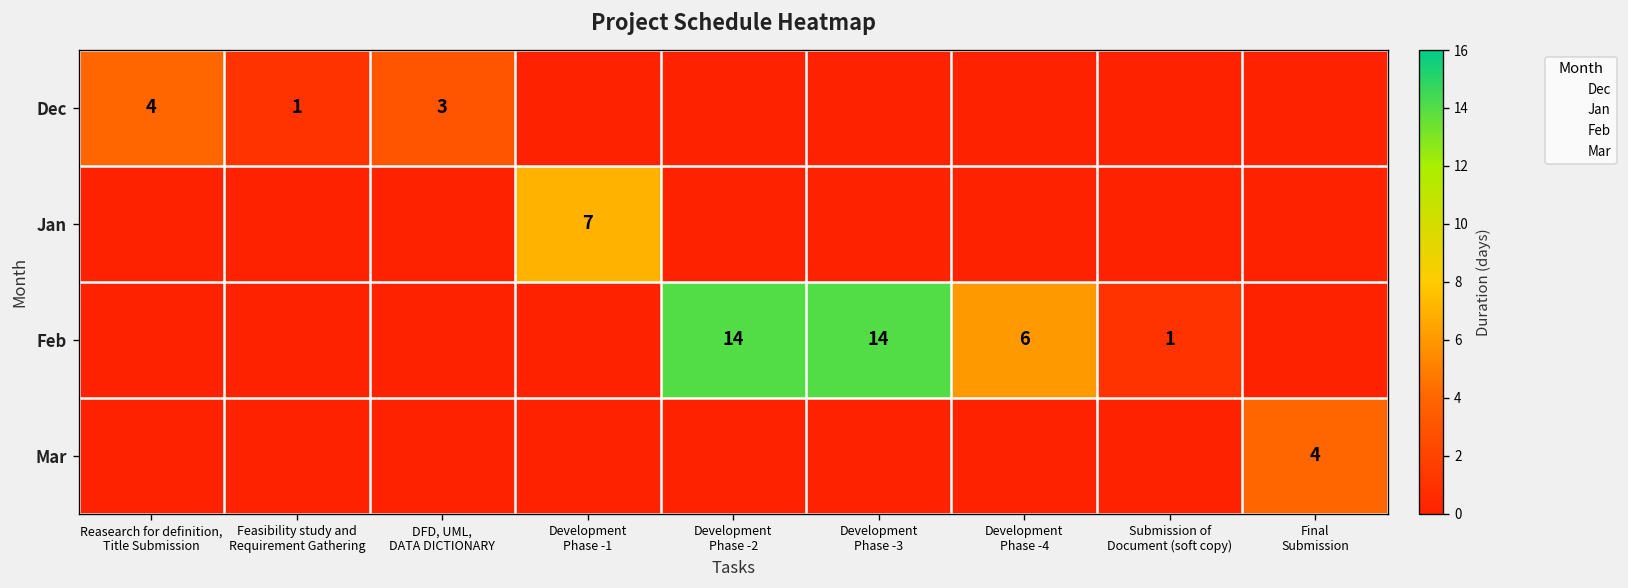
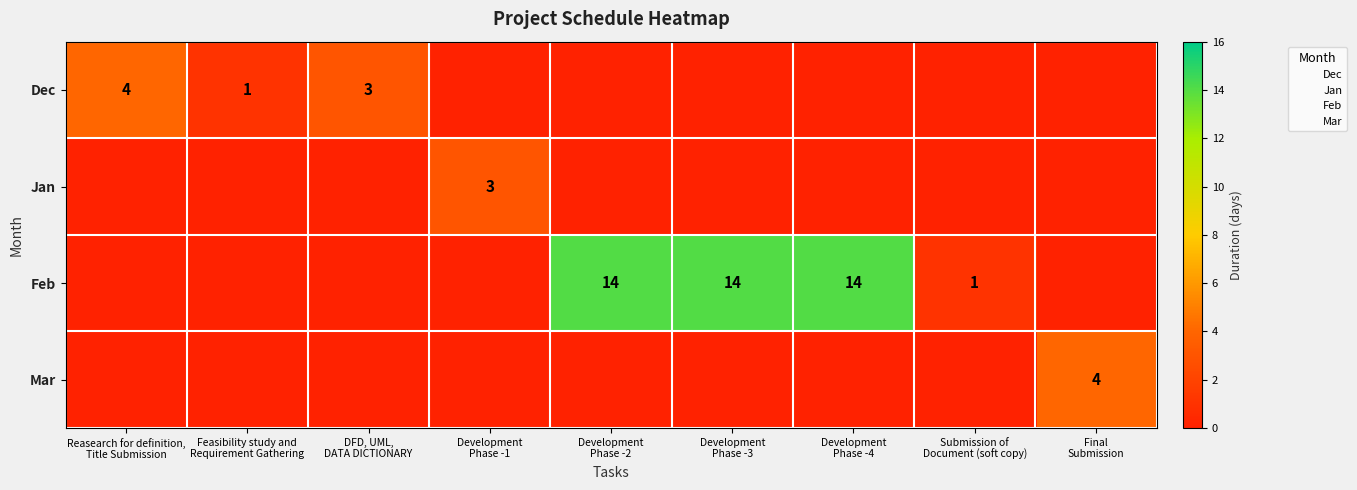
  {
    "Dec": {
      "Reasearch for definition, Title Submission": 4,
      "Feasibility study and Requirement Gathering": 1,
      "DFD, UML, DATA DICTIONARY": 3
    },
    "Jan": {
-     "Development Phase -1": 7
+     "Development Phase -1": 3
    },
    "Feb": {
      "Development Phase -2": 14,
      "Development Phase -3": 14,
-     "Development Phase -4": 6,
+     "Development Phase -4": 14,
      "Submission of Document (soft copy)": 1
    },
    "Mar": {
      "Final Submission": 4
    }
  }
